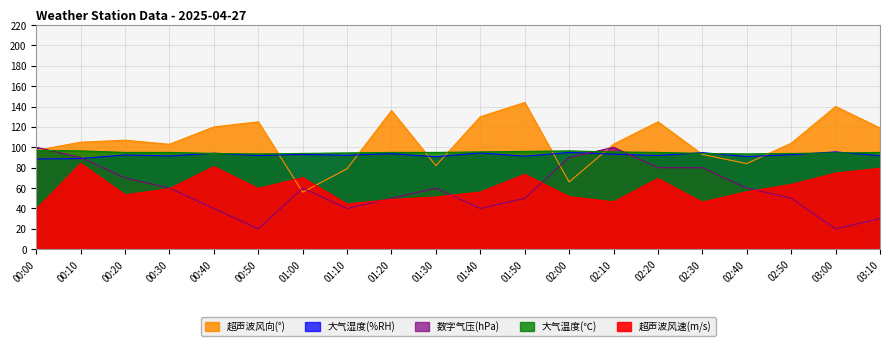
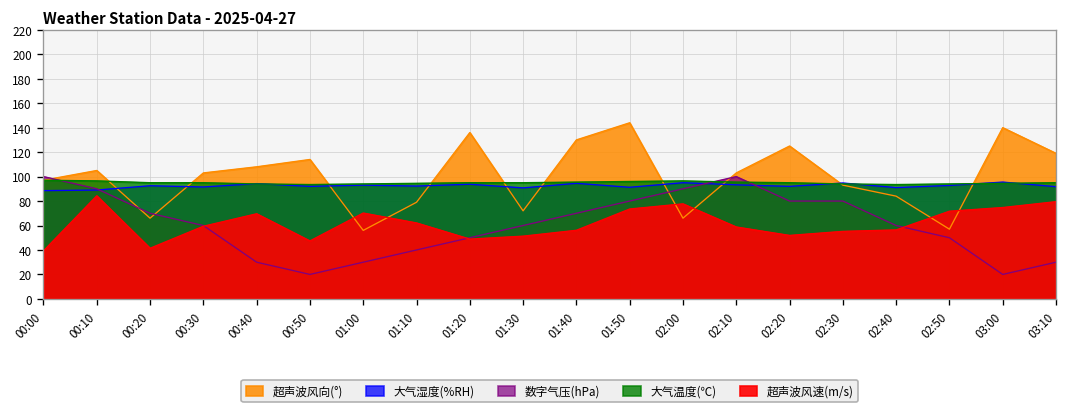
  {
    "超声波风向(°)": {
      "00:10": 105,
-     "00:20": 107,
+     "00:20": 66,
      "00:30": 103,
-     "00:40": 120,
-     "00:50": 125,
+     "00:40": 108,
+     "00:50": 114,
      "01:00": 56,
      "01:10": 79,
      "01:20": 136,
-     "01:30": 82,
+     "01:30": 72,
      "01:40": 130,
      "01:50": 144,
      "02:00": 66,
      "02:10": 103,
      "02:20": 125,
      "02:40": 84,
-     "02:50": 104,
+     "02:50": 57,
      "03:00": 140,
      "03:10": 119
    },
    "大气湿度(%RH)": {
      "00:00": 89,
      "00:30": 92,
      "01:30": 91,
      "01:50": 91,
      "02:20": 92,
      "03:10": 92
    },
    "数字气压(hPa)": {
      "00:00": 100,
      "00:20": 70,
-     "00:40": 40,
+     "00:40": 30,
      "00:50": 20,
-     "01:00": 60,
+     "01:00": 30,
      "01:10": 40,
      "01:30": 60,
-     "01:40": 40,
-     "01:50": 50,
+     "01:40": 70,
+     "01:50": 80,
      "02:00": 90,
      "02:10": 100,
      "02:20": 80,
      "02:30": 80,
      "02:40": 60,
      "02:50": 50,
      "03:00": 20,
      "03:10": 30
    },
    "大气温度(℃)": {
      "00:10": 97,
      "00:30": 95,
      "01:30": 95,
      "01:50": 96,
      "02:20": 95,
      "03:10": 95
    },
    "超声波风速(m/s)": {
      "00:00": 39,
      "00:10": 84,
-     "00:20": 53,
-     "00:40": 81,
-     "00:50": 60,
+     "00:20": 41,
+     "00:40": 70,
+     "00:50": 47,
      "01:00": 70,
-     "01:10": 44,
+     "01:10": 62,
      "01:30": 51,
      "01:40": 56,
      "01:50": 74,
-     "02:00": 52,
-     "02:10": 47,
-     "02:20": 69,
-     "02:30": 46,
+     "02:00": 78,
+     "02:10": 59,
+     "02:20": 52,
+     "02:30": 55,
      "02:40": 56,
-     "02:50": 64,
+     "02:50": 72,
      "03:00": 75,
      "03:10": 80
    }
  }
